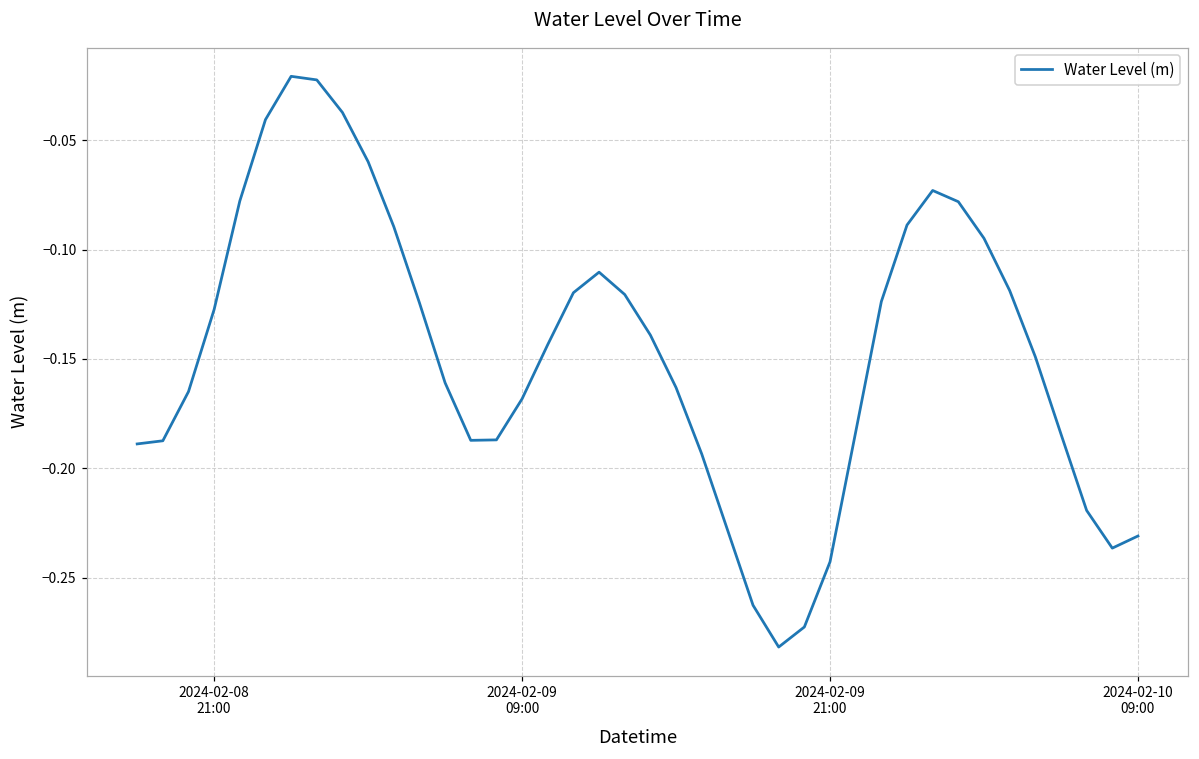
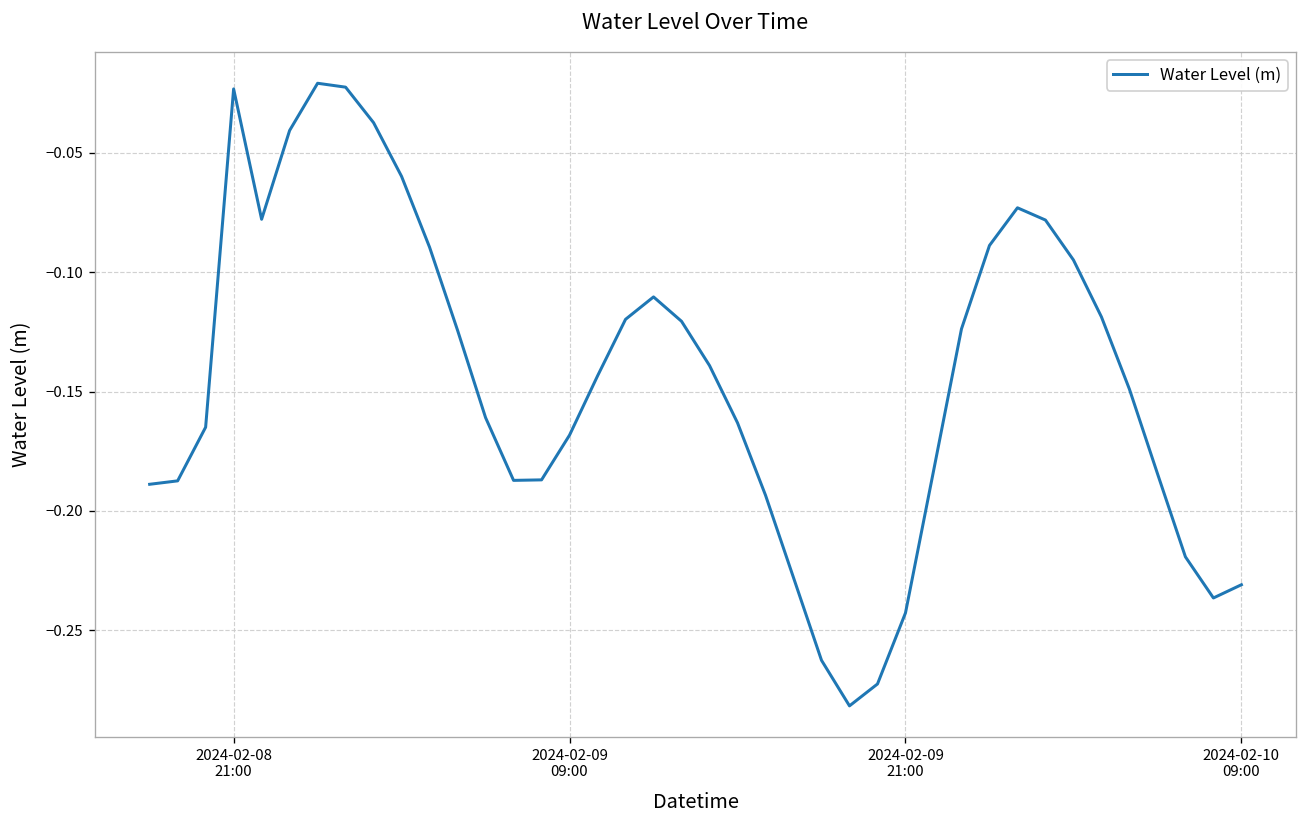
  {
-   "2024-02-08 21:00": -0.127,
+   "2024-02-08 21:00": -0.023,
    "2024-02-09 09:00": -0.168,
    "2024-02-09 21:00": -0.243,
    "2024-02-10 09:00": -0.231
  }
